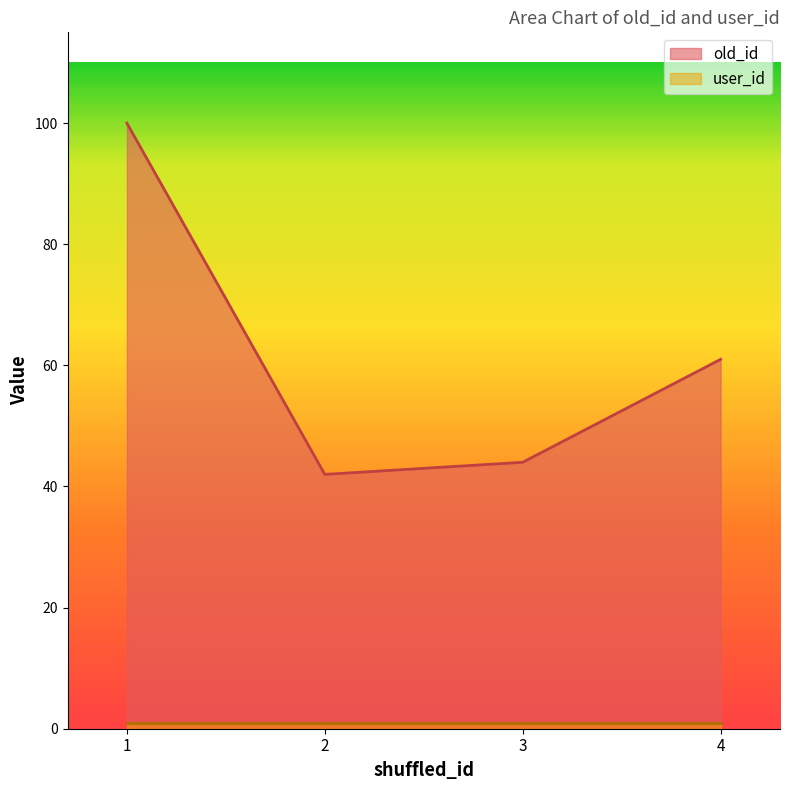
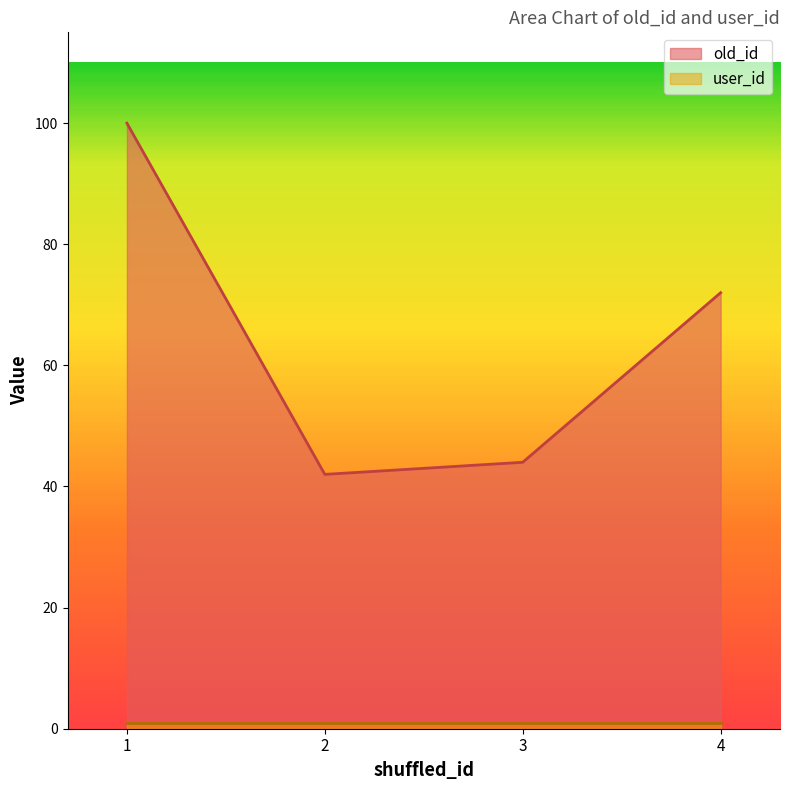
  {
    "old_id": {
      "1": 100,
      "2": 42,
      "3": 44,
-     "4": 61
+     "4": 72
    },
    "user_id": {
      "1": 1,
      "2": 1,
      "3": 1,
      "4": 1
    }
  }
